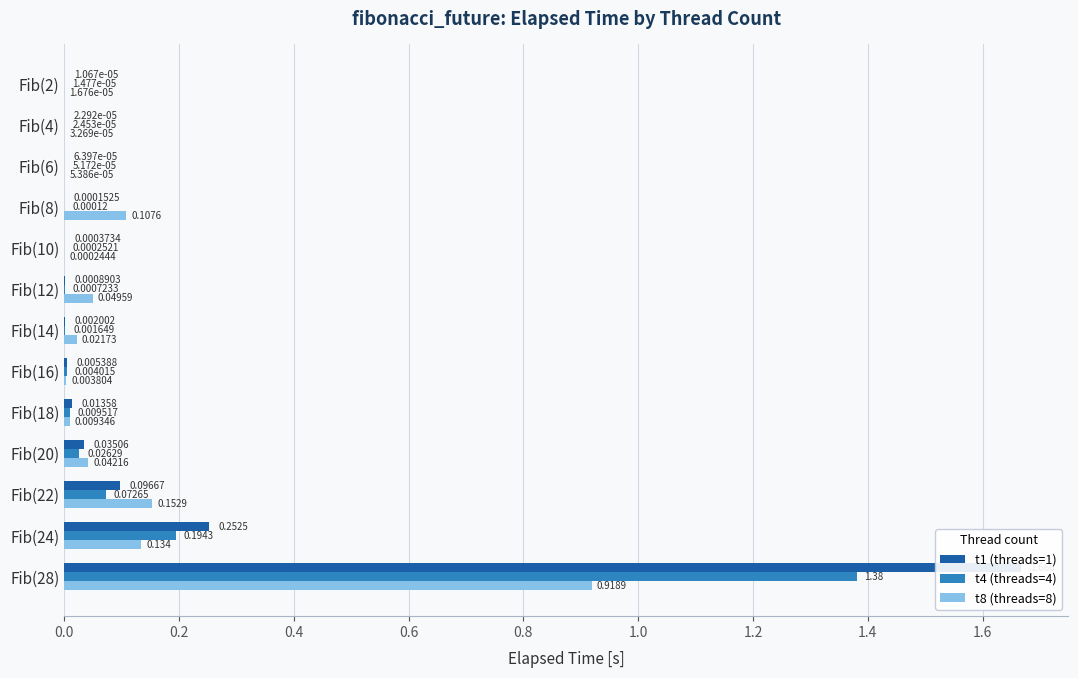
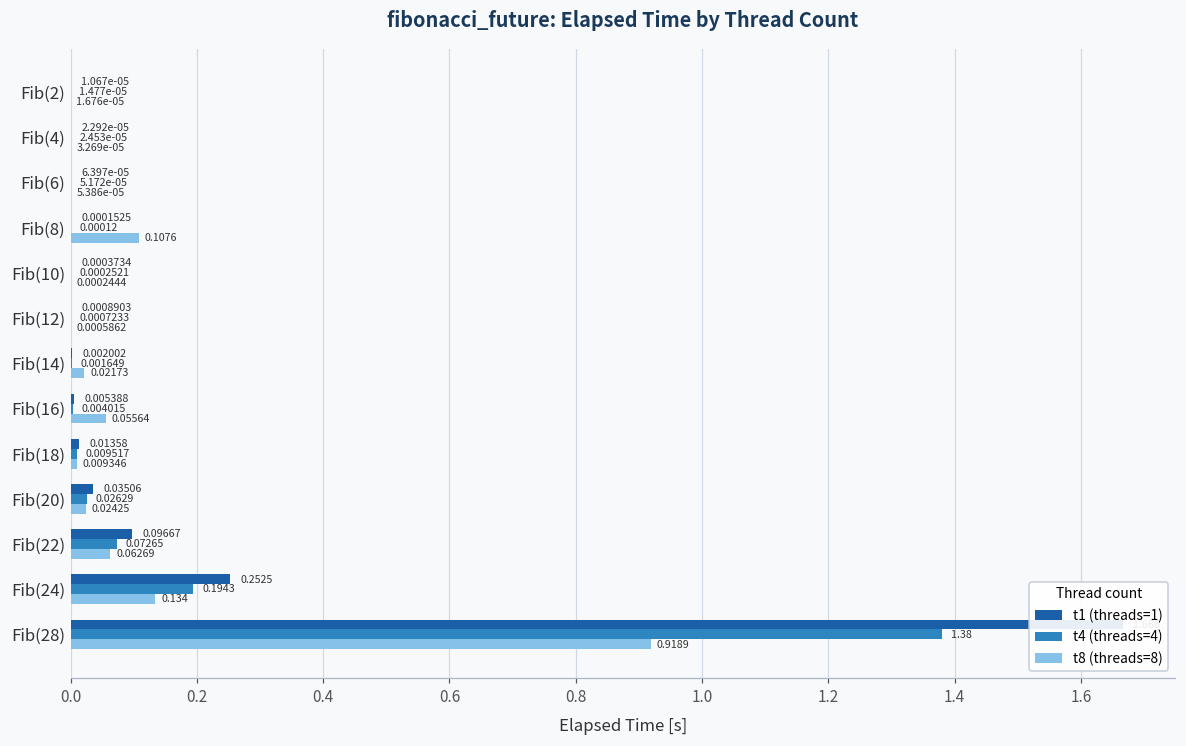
  {
    "t8 (threads=8)": {
      "Fib(2)": "1.676e-05",
      "Fib(4)": "3.269e-05",
      "Fib(6)": "5.386e-05",
      "Fib(8)": "0.1076",
      "Fib(10)": "0.0002444",
-     "Fib(12)": "0.04959",
+     "Fib(12)": "0.0005862",
      "Fib(14)": "0.02173",
-     "Fib(16)": "0.003804",
+     "Fib(16)": "0.05564",
      "Fib(18)": "0.009346",
-     "Fib(20)": "0.04216",
-     "Fib(22)": "0.1529",
+     "Fib(20)": "0.02425",
+     "Fib(22)": "0.06269",
      "Fib(24)": "0.134",
      "Fib(28)": "0.9189"
    }
  }
